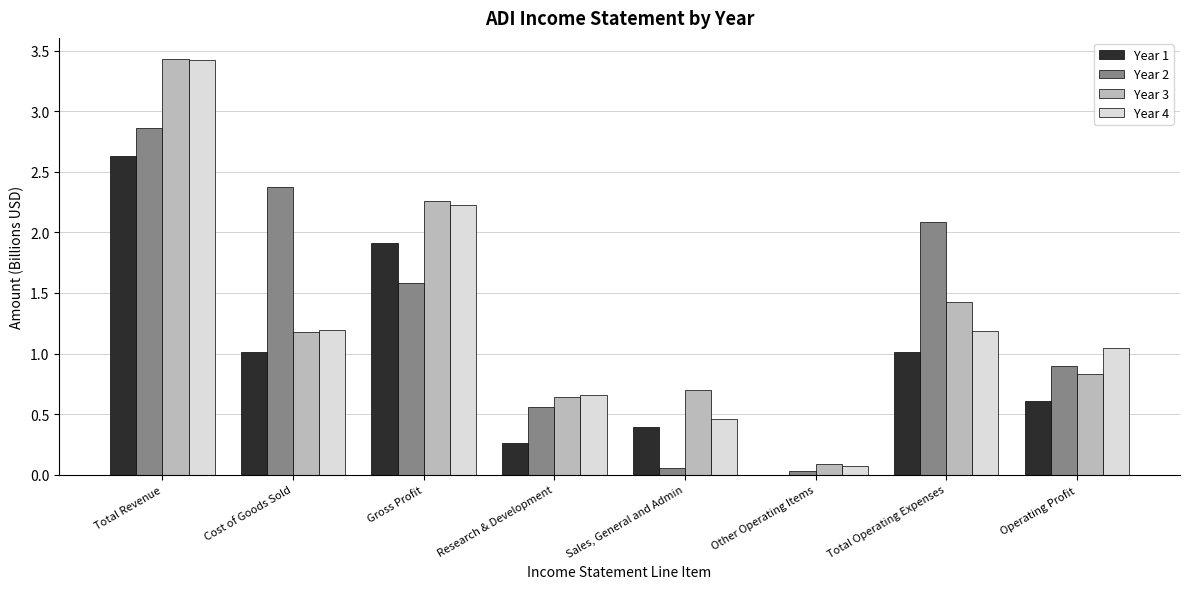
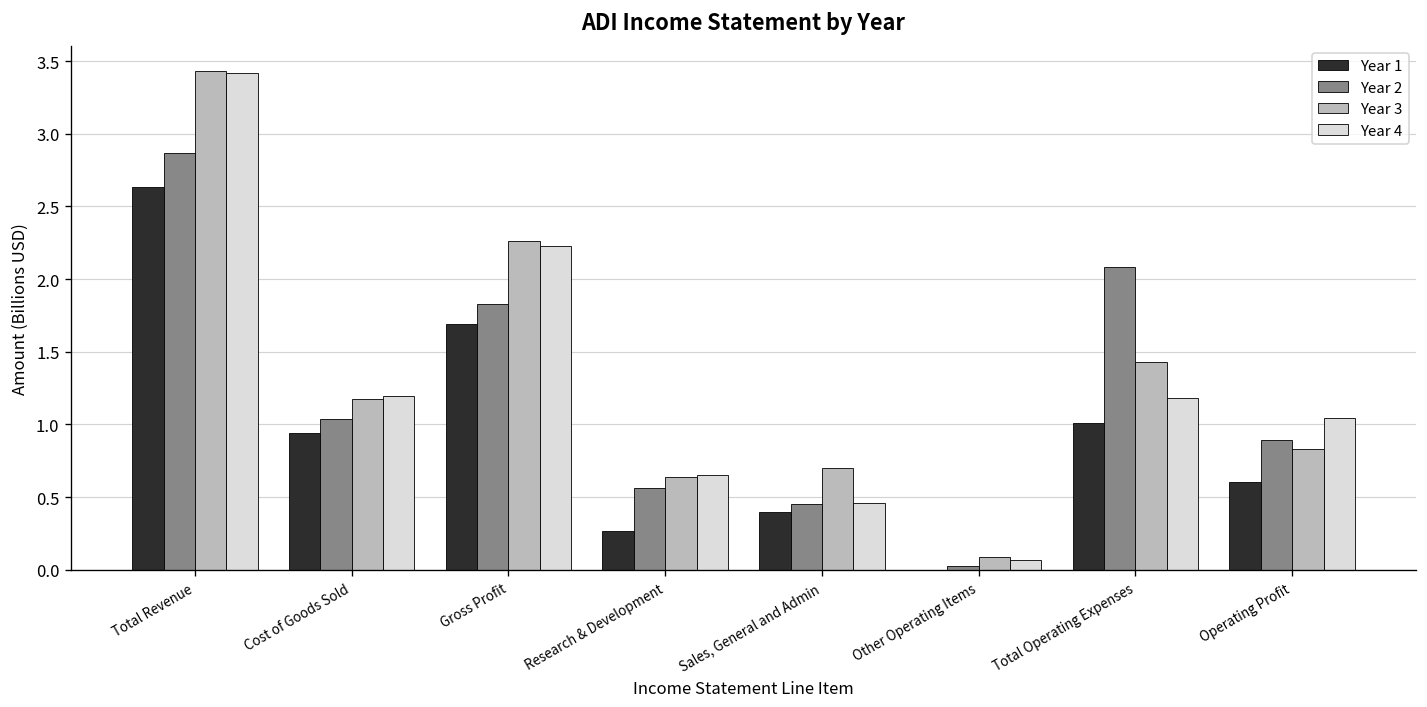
  {
    "Year 1": {
      "Total Revenue": 2.63,
-     "Cost of Goods Sold": 1.02,
-     "Gross Profit": 1.92,
+     "Cost of Goods Sold": 0.94,
+     "Gross Profit": 1.69,
      "Research & Development": 0.26,
      "Sales, General and Admin": 0.40,
      "Total Operating Expenses": 1.01,
      "Operating Profit": 0.61
    },
    "Year 2": {
      "Total Revenue": 2.86,
-     "Cost of Goods Sold": 2.37,
-     "Gross Profit": 1.58,
+     "Cost of Goods Sold": 1.03,
+     "Gross Profit": 1.83,
      "Research & Development": 0.56,
-     "Sales, General and Admin": 0.05,
+     "Sales, General and Admin": 0.45,
      "Other Operating Items": 0.03,
      "Total Operating Expenses": 2.08,
      "Operating Profit": 0.90
    }
  }
